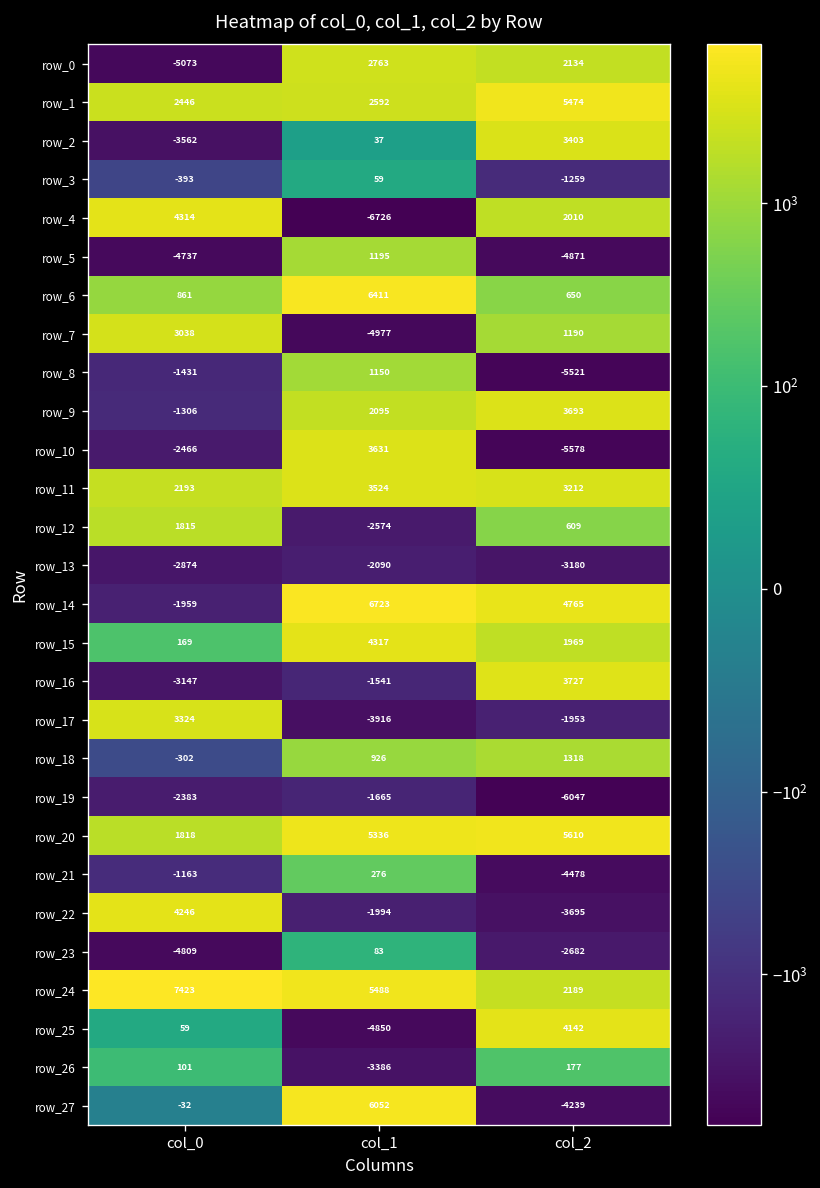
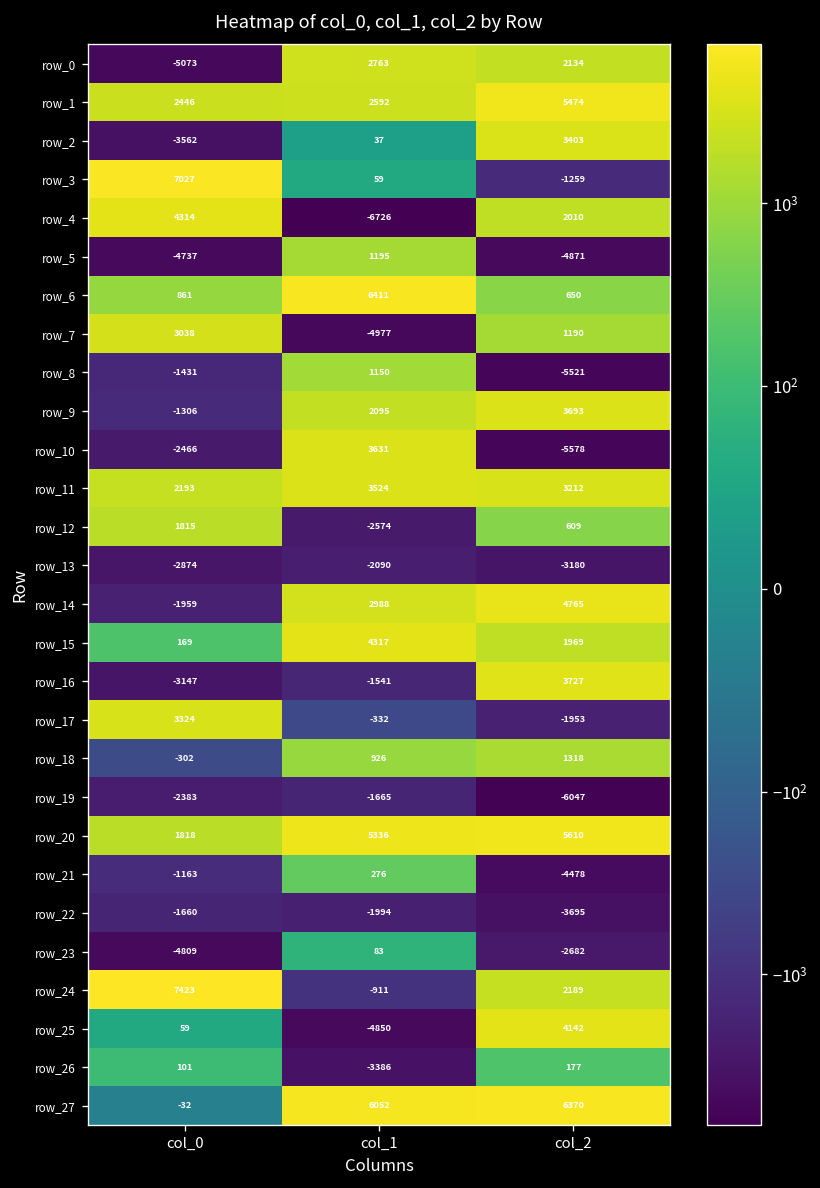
  {
    "row_0": {
      "col_0": -5073,
      "col_1": 2763,
      "col_2": 2134
    },
    "row_1": {
      "col_0": 2446,
      "col_1": 2592,
      "col_2": 5474
    },
    "row_2": {
      "col_0": -3562,
      "col_1": 37,
      "col_2": 3403
    },
    "row_3": {
-     "col_0": -393,
+     "col_0": 7027,
      "col_1": 59,
      "col_2": -1259
    },
    "row_4": {
      "col_0": 4314,
      "col_1": -6726,
      "col_2": 2010
    },
    "row_5": {
      "col_0": -4737,
      "col_1": 1195,
      "col_2": -4871
    },
    "row_6": {
      "col_0": 861,
      "col_1": 6411,
      "col_2": 650
    },
    "row_7": {
      "col_0": 3038,
      "col_1": -4977,
      "col_2": 1190
    },
    "row_8": {
      "col_0": -1431,
      "col_1": 1150,
      "col_2": -5521
    },
    "row_9": {
      "col_0": -1306,
      "col_1": 2095,
      "col_2": 3693
    },
    "row_10": {
      "col_0": -2466,
      "col_1": 3631,
      "col_2": -5578
    },
    "row_11": {
      "col_0": 2193,
      "col_1": 3524,
      "col_2": 3212
    },
    "row_12": {
      "col_0": 1815,
      "col_1": -2574,
      "col_2": 609
    },
    "row_13": {
      "col_0": -2874,
      "col_1": -2090,
      "col_2": -3180
    },
    "row_14": {
      "col_0": -1959,
-     "col_1": 6723,
+     "col_1": 2988,
      "col_2": 4765
    },
    "row_15": {
      "col_0": 169,
      "col_1": 4317,
      "col_2": 1969
    },
    "row_16": {
      "col_0": -3147,
      "col_1": -1541,
      "col_2": 3727
    },
    "row_17": {
      "col_0": 3324,
-     "col_1": -3916,
+     "col_1": -332,
      "col_2": -1953
    },
    "row_18": {
      "col_0": -302,
      "col_1": 926,
      "col_2": 1318
    },
    "row_19": {
      "col_0": -2383,
      "col_1": -1665,
      "col_2": -6047
    },
    "row_20": {
      "col_0": 1818,
      "col_1": 5336,
      "col_2": 5610
    },
    "row_21": {
      "col_0": -1163,
      "col_1": 276,
      "col_2": -4478
    },
    "row_22": {
-     "col_0": 4246,
+     "col_0": -1660,
      "col_1": -1994,
      "col_2": -3695
    },
    "row_23": {
      "col_0": -4809,
      "col_1": 83,
      "col_2": -2682
    },
    "row_24": {
      "col_0": 7423,
-     "col_1": 5488,
+     "col_1": -911,
      "col_2": 2189
    },
    "row_25": {
      "col_0": 59,
      "col_1": -4850,
      "col_2": 4142
    },
    "row_26": {
      "col_0": 101,
      "col_1": -3386,
      "col_2": 177
    },
    "row_27": {
      "col_0": -32,
      "col_1": 6052,
-     "col_2": -4239
+     "col_2": 6370
    }
  }
